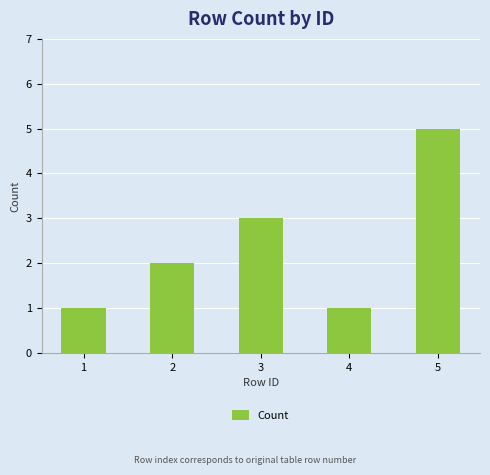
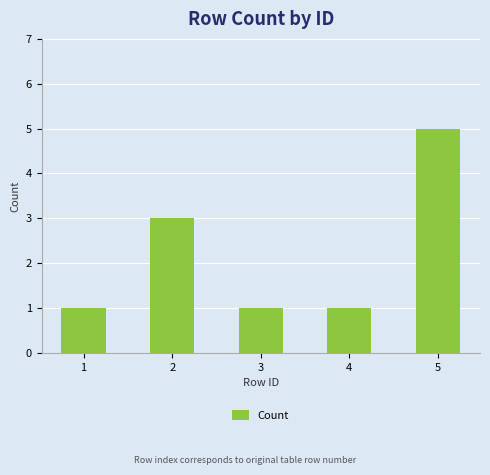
  {
    "1": 1,
-   "2": 2,
-   "3": 3,
+   "2": 3,
+   "3": 1,
    "4": 1,
    "5": 5
  }
